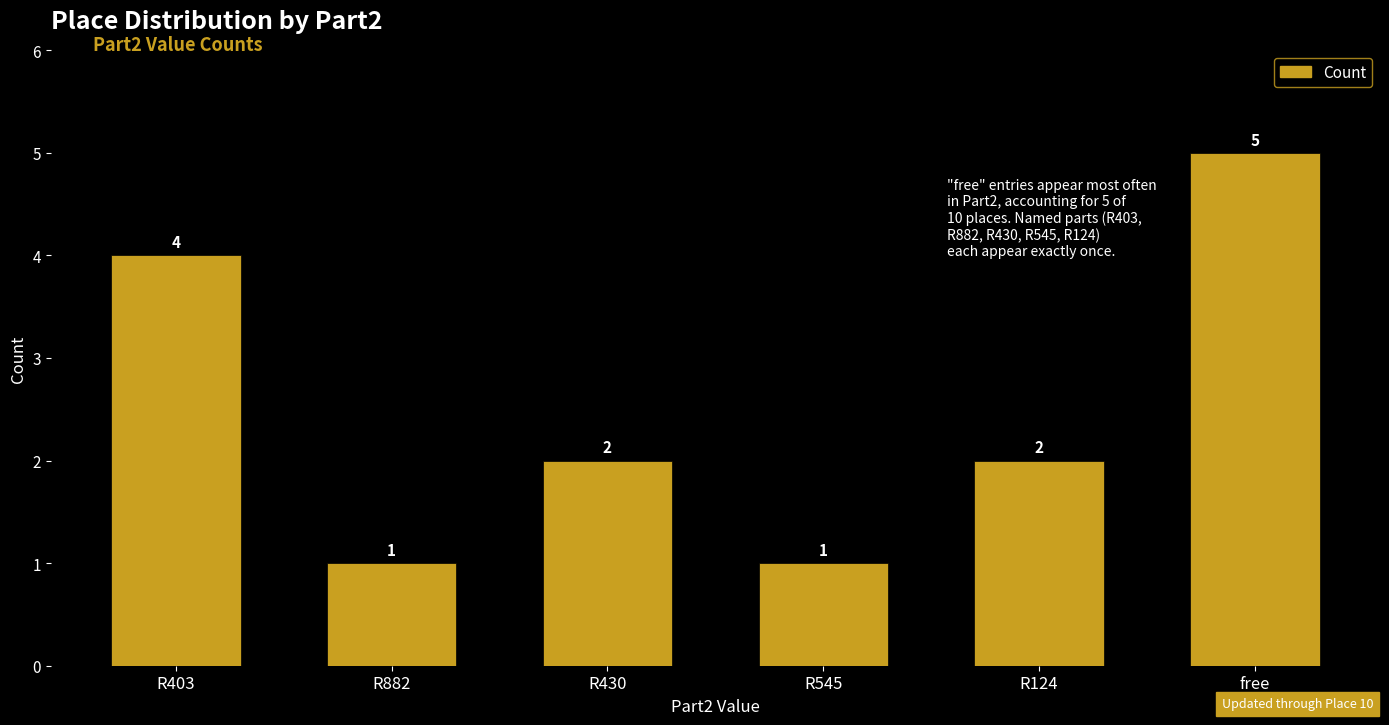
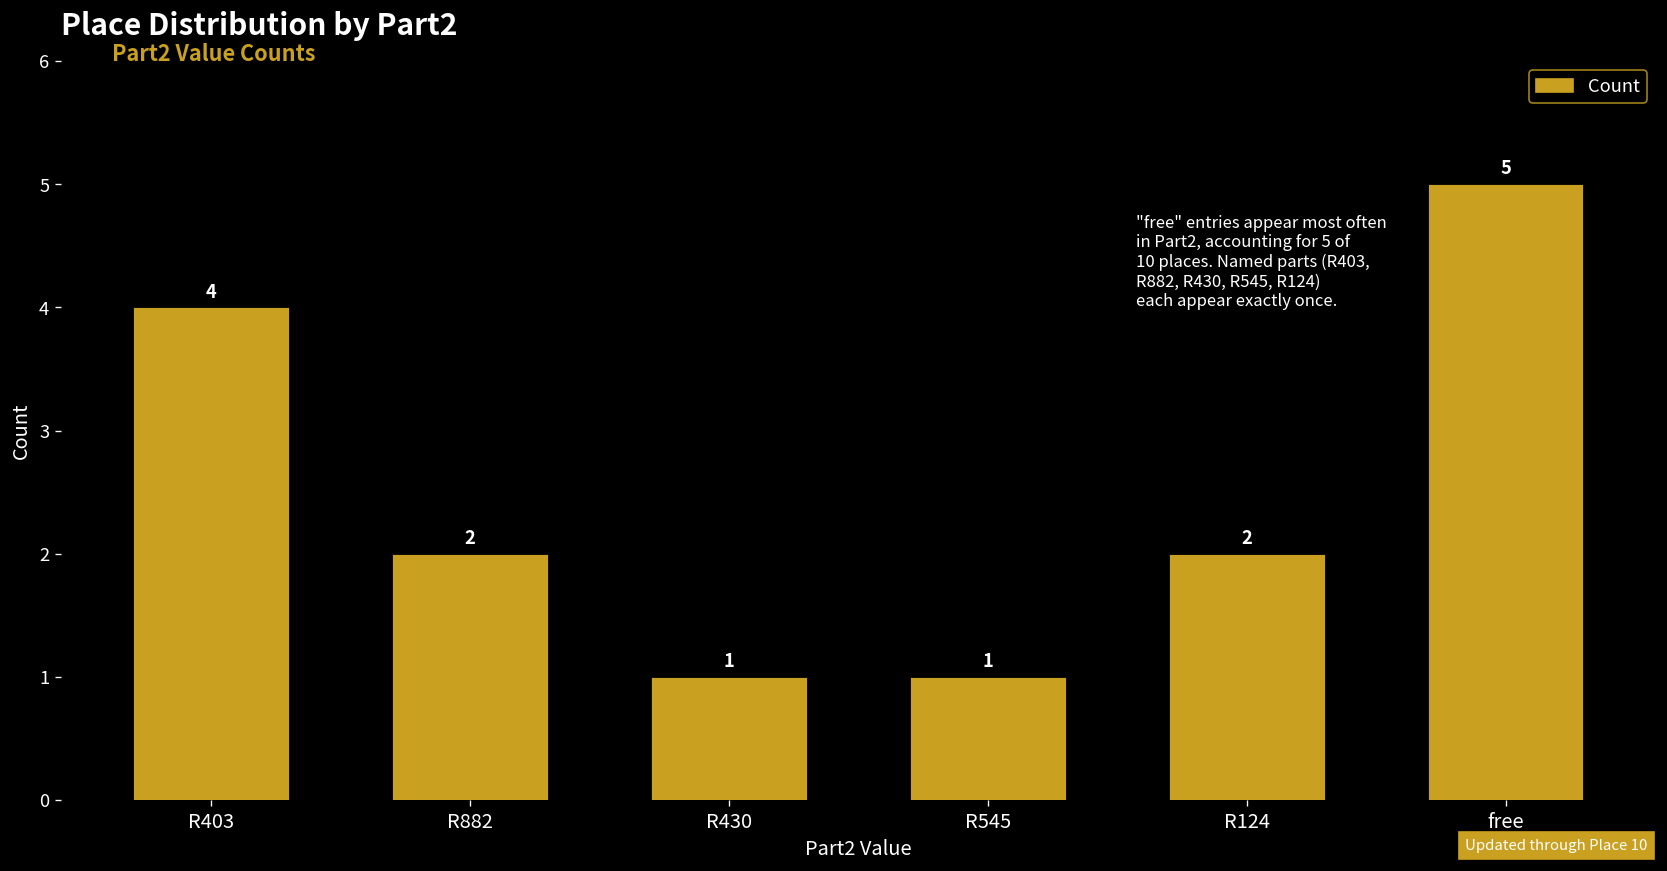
  {
    "R403": 4,
-   "R882": 1,
-   "R430": 2,
+   "R882": 2,
+   "R430": 1,
    "R545": 1,
    "R124": 2,
    "free": 5
  }
